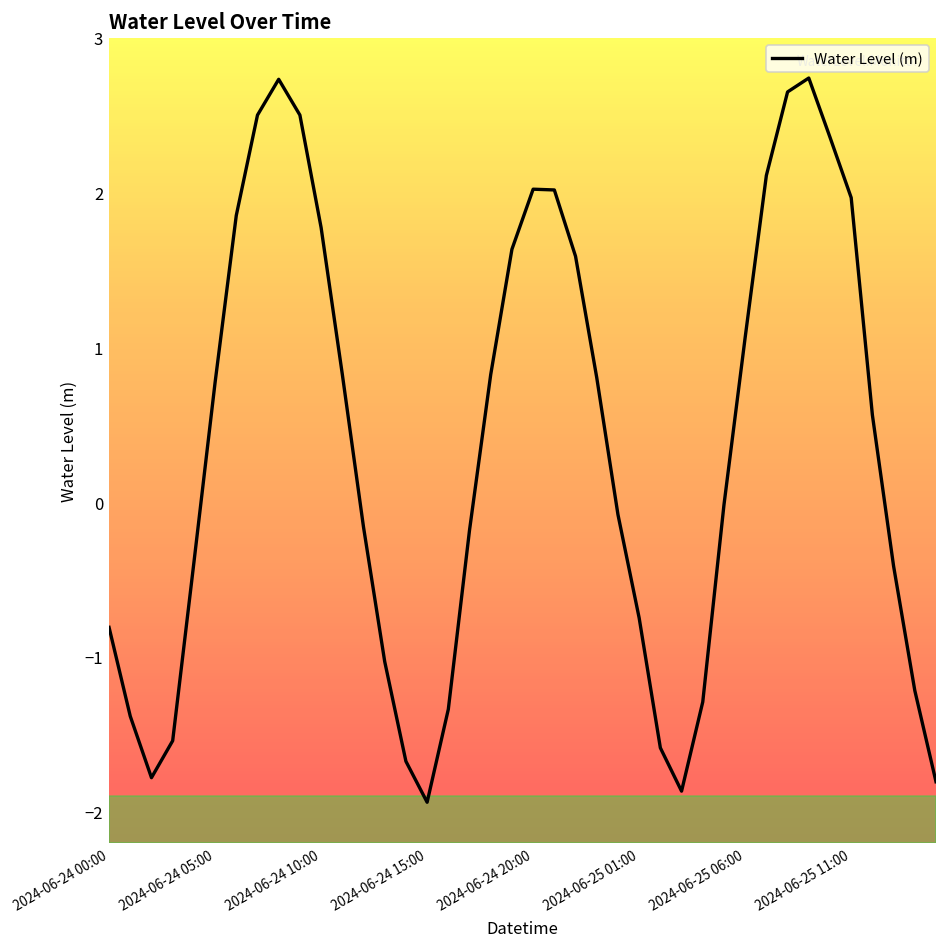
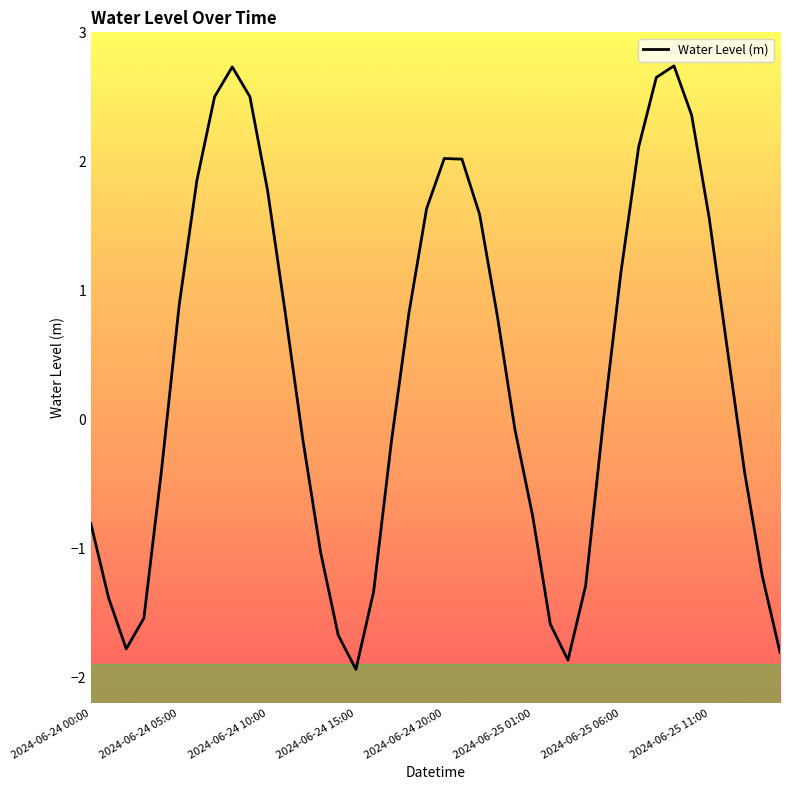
  {
    "2024-06-24 00:00": -0.81,
-   "2024-06-24 05:00": 0.77,
+   "2024-06-24 05:00": 0.89,
    "2024-06-24 10:00": 1.77,
    "2024-06-24 20:00": 2.02,
    "2024-06-25 01:00": -0.75,
-   "2024-06-25 06:00": 1.06,
-   "2024-06-25 11:00": 1.97
+   "2024-06-25 06:00": 1.14,
+   "2024-06-25 11:00": 1.55
  }
